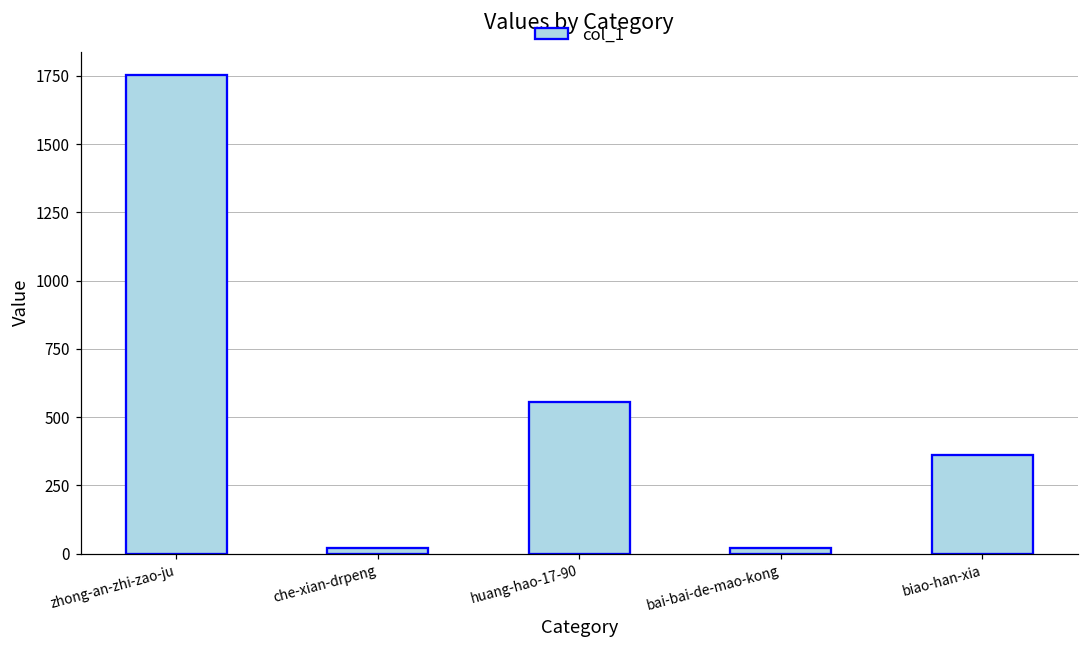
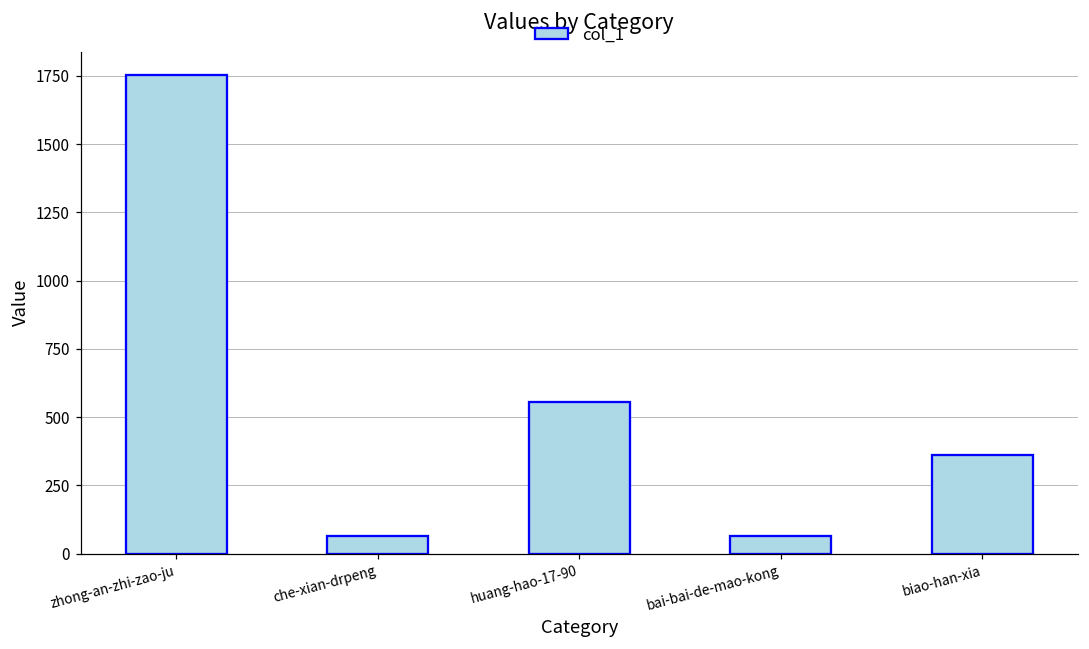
  {
    "zhong-an-zhi-zao-ju": 1750,
-   "che-xian-drpeng": 20,
+   "che-xian-drpeng": 60,
    "huang-hao-17-90": 550,
-   "bai-bai-de-mao-kong": 20,
+   "bai-bai-de-mao-kong": 60,
    "biao-han-xia": 360
  }
